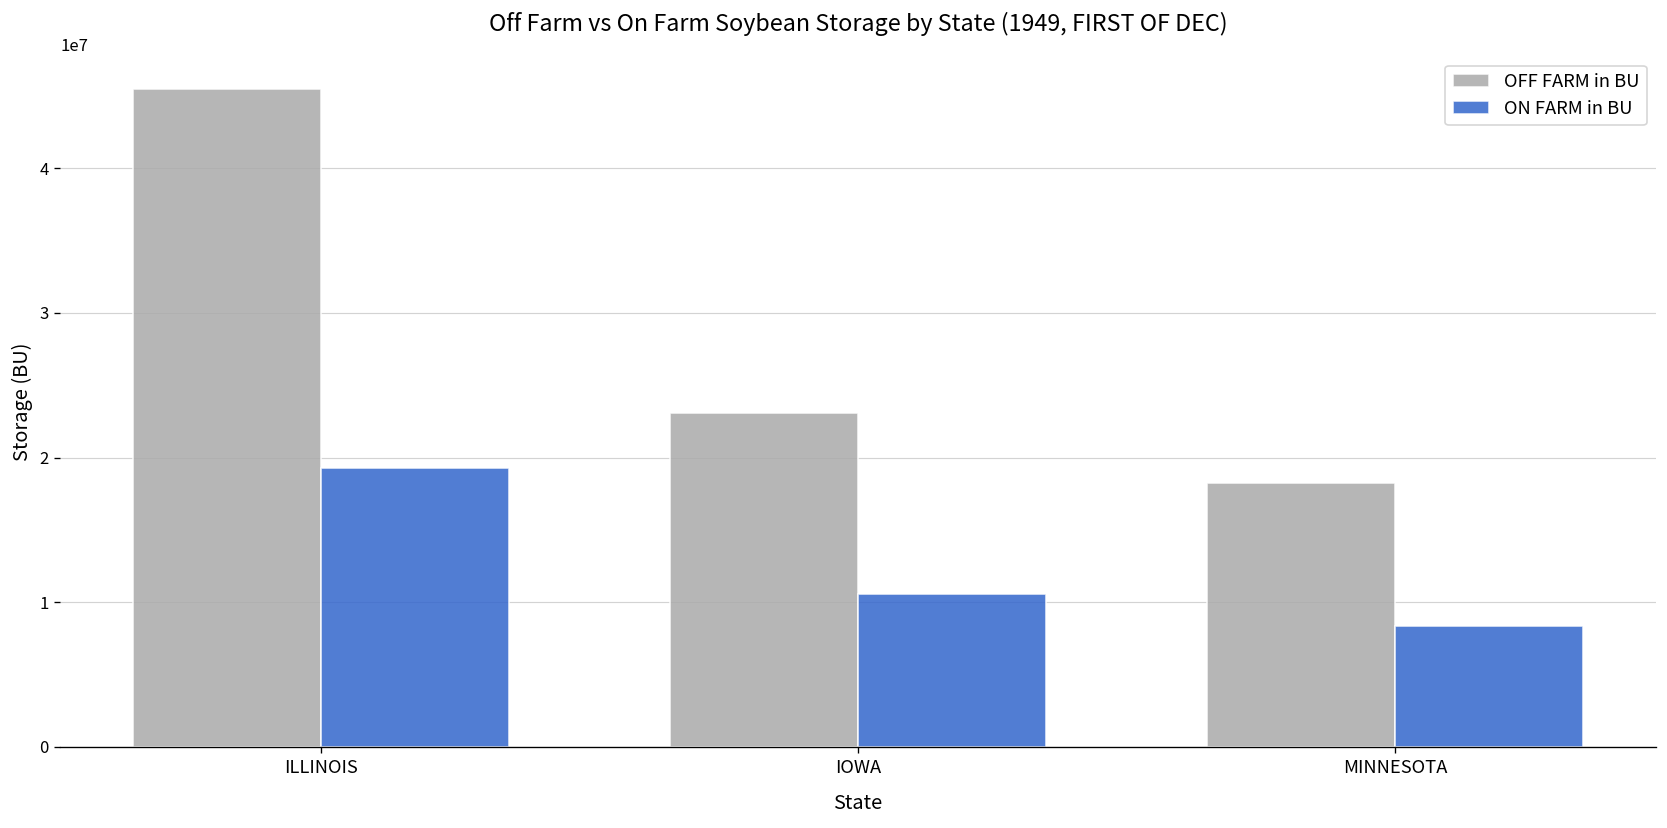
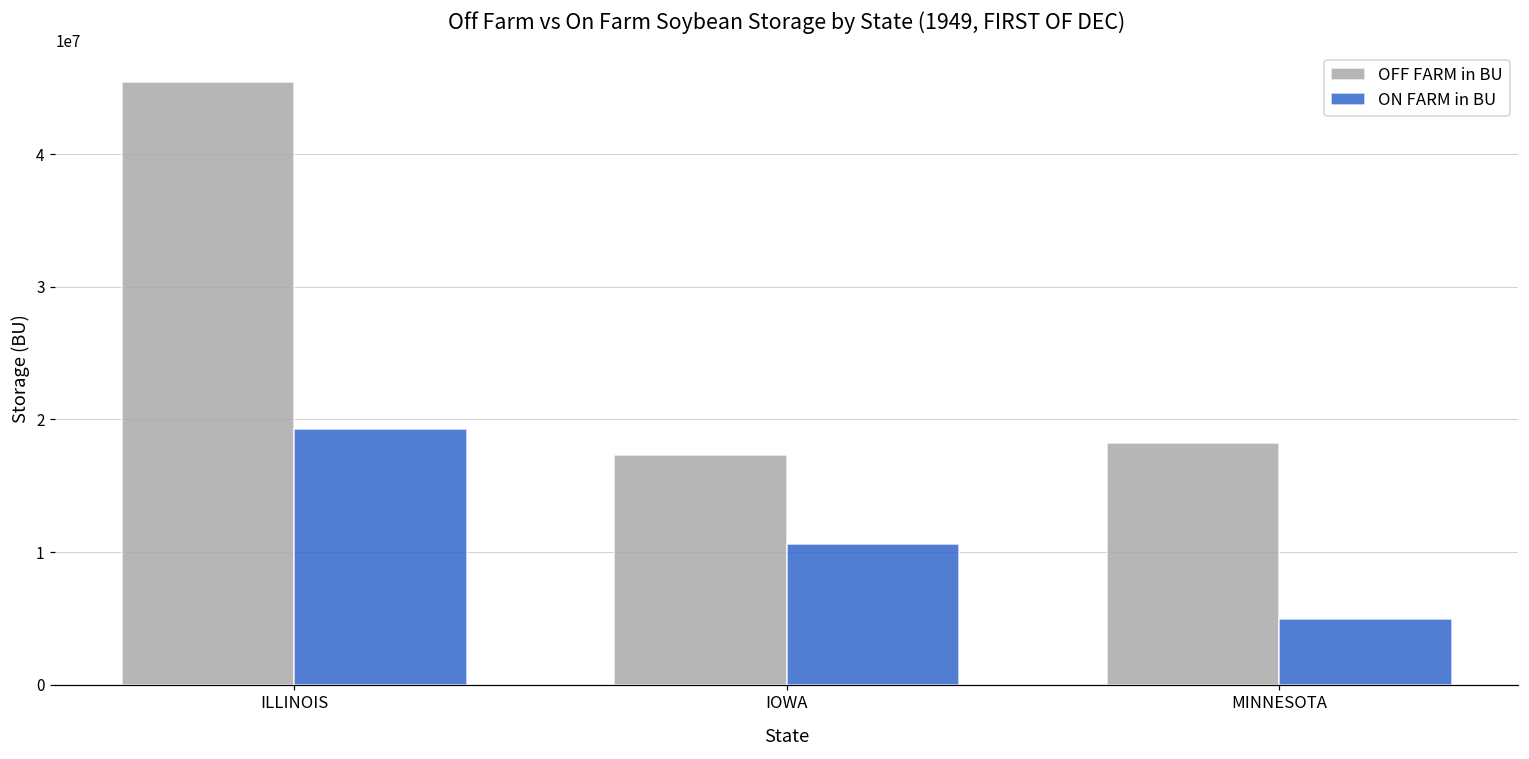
  {
    "OFF FARM in BU": {
      "ILLINOIS": 45500000,
-     "IOWA": 23100000,
+     "IOWA": 17300000,
      "MINNESOTA": 18200000
    },
    "ON FARM in BU": {
      "ILLINOIS": 19300000,
      "IOWA": 10600000,
-     "MINNESOTA": 8400000
+     "MINNESOTA": 5000000
    }
  }
